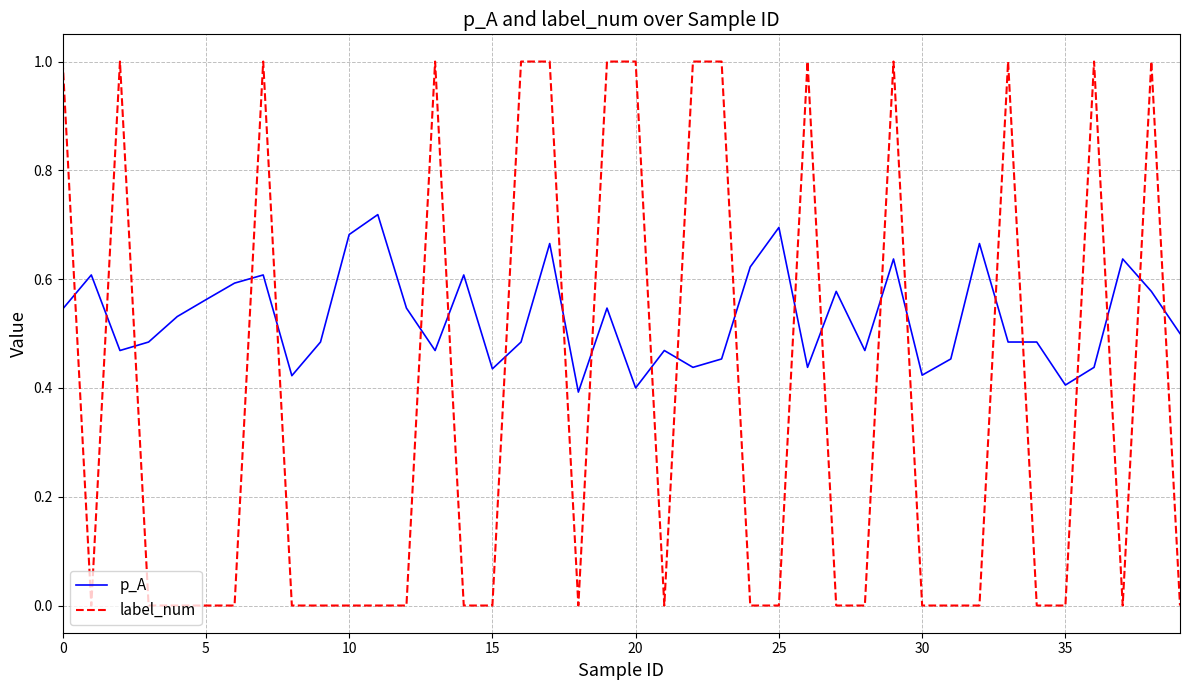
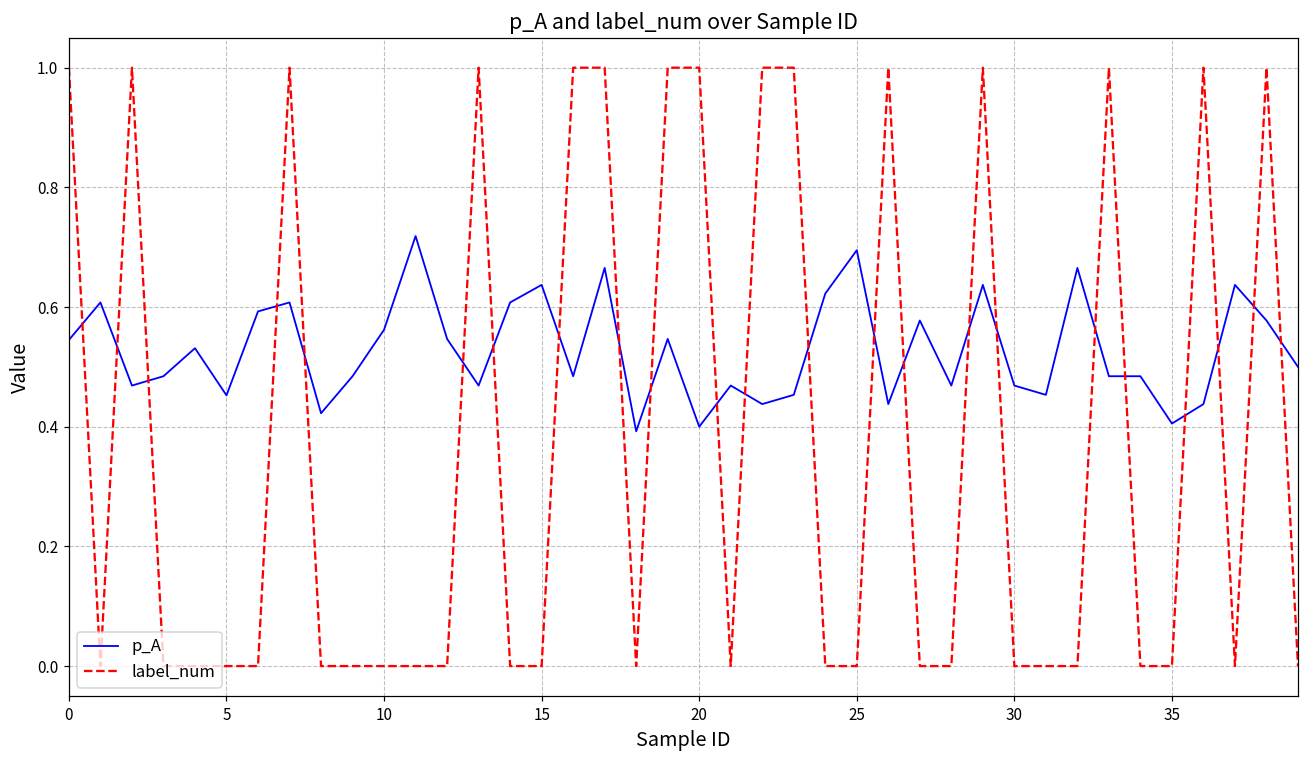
  {
    "p_A": {
      "0": 0.55,
-     "5": 0.56,
-     "10": 0.68,
-     "15": 0.44,
+     "5": 0.45,
+     "10": 0.56,
+     "15": 0.64,
      "20": 0.40,
      "25": 0.69,
-     "30": 0.42,
+     "30": 0.47,
      "35": 0.41
    },
    "label_num": {
      "0": 1.00,
      "5": 0.00,
      "10": 0.00,
      "15": 0.00,
      "20": 1.00,
      "25": 0.00,
      "30": 0.00,
      "35": 0.00
    }
  }
